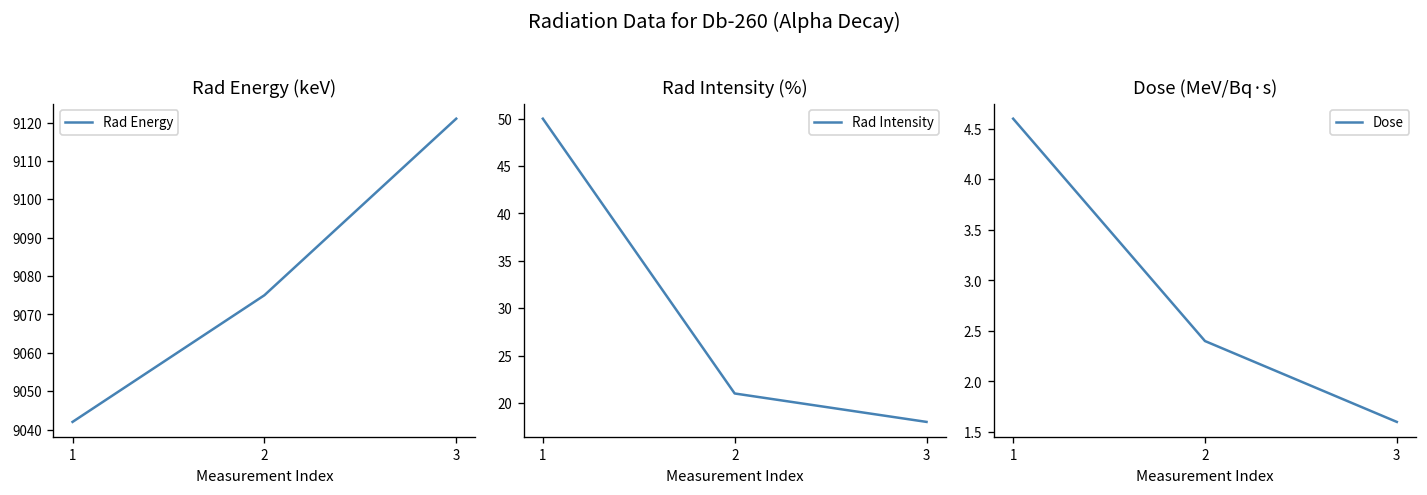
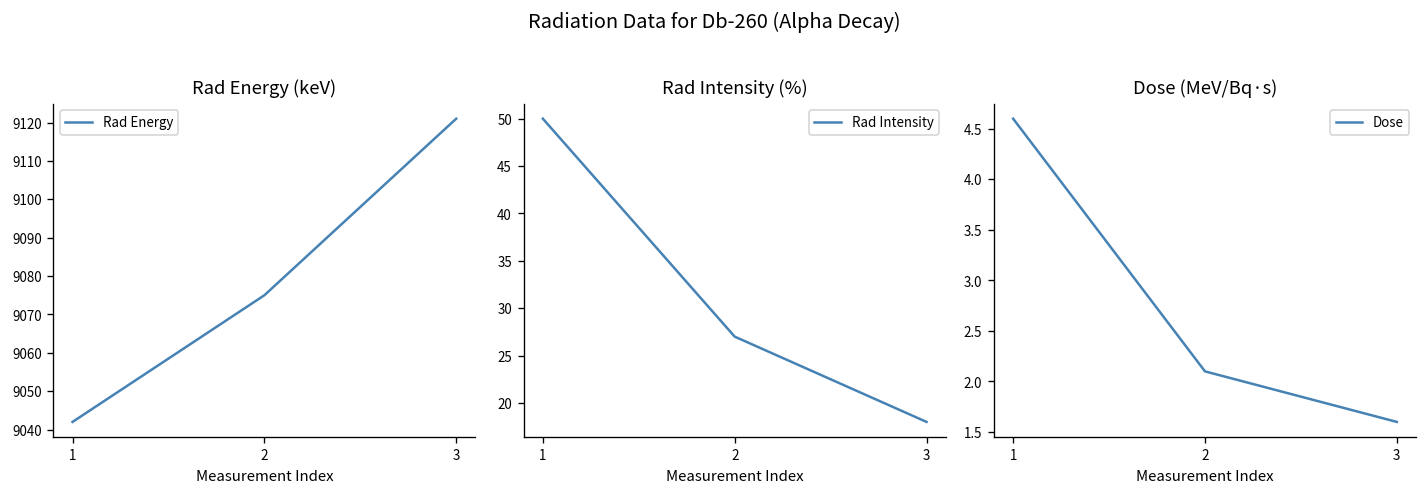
  {
    "Rad Energy (keV)": {
      "1": 9042,
      "2": 9075,
      "3": 9121
    },
    "Rad Intensity (%)": {
      "1": 50,
-     "2": 21,
+     "2": 27,
      "3": 18
    },
    "Dose (MeV/Bq·s)": {
      "1": 4.6,
-     "2": 2.4,
+     "2": 2.1,
      "3": 1.6
    }
  }
